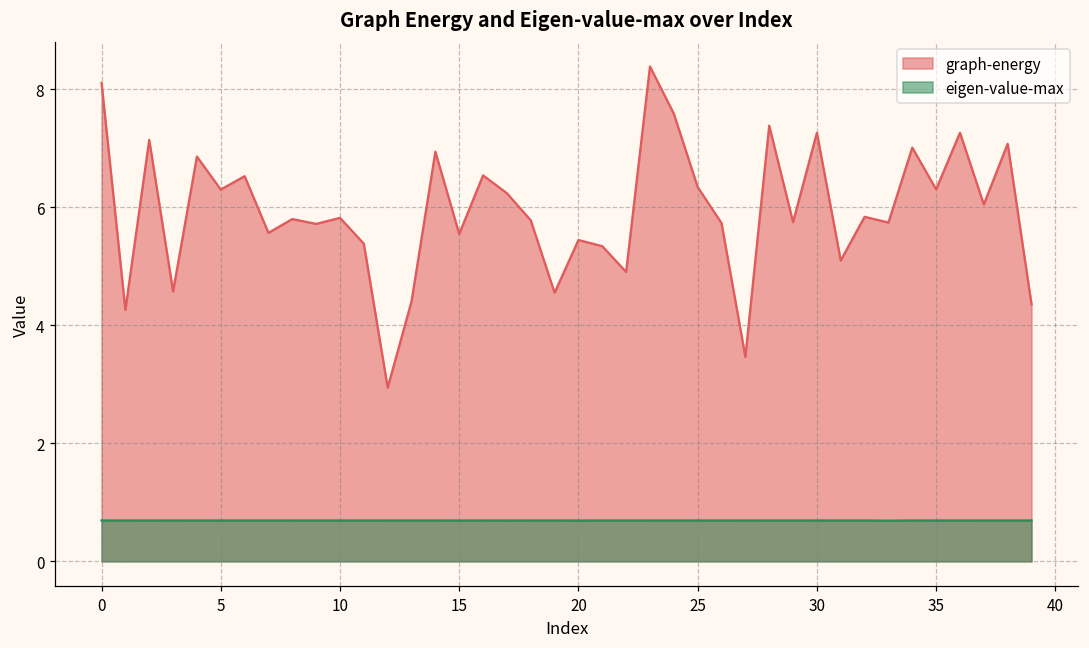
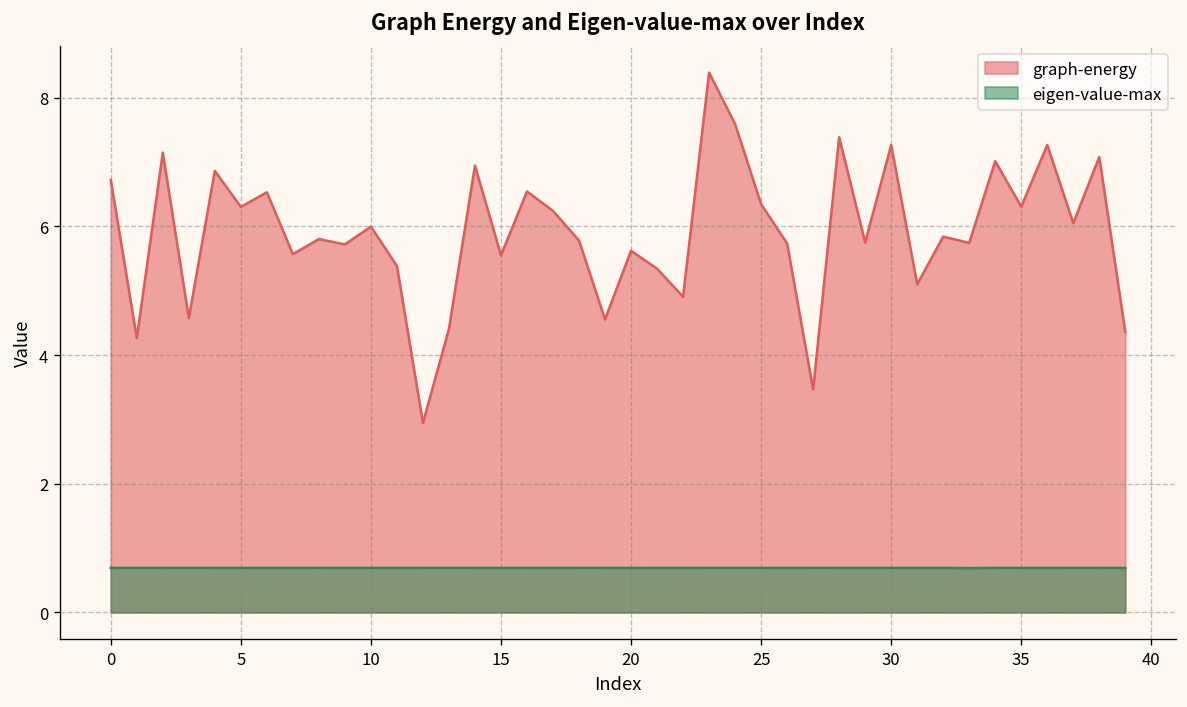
  {
    "graph-energy": {
-     "0": 8.1,
+     "0": 6.7,
      "5": 6.3,
-     "10": 5.8,
+     "10": 6.0,
      "15": 5.6,
-     "20": 5.4,
+     "20": 5.6,
      "25": 6.3,
      "30": 7.3,
      "35": 6.3
    },
    "eigen-value-max": {
      "0": 0.7,
      "5": 0.7,
      "10": 0.7,
      "15": 0.7,
      "20": 0.7,
      "25": 0.7,
      "30": 0.7,
      "35": 0.7
    }
  }
